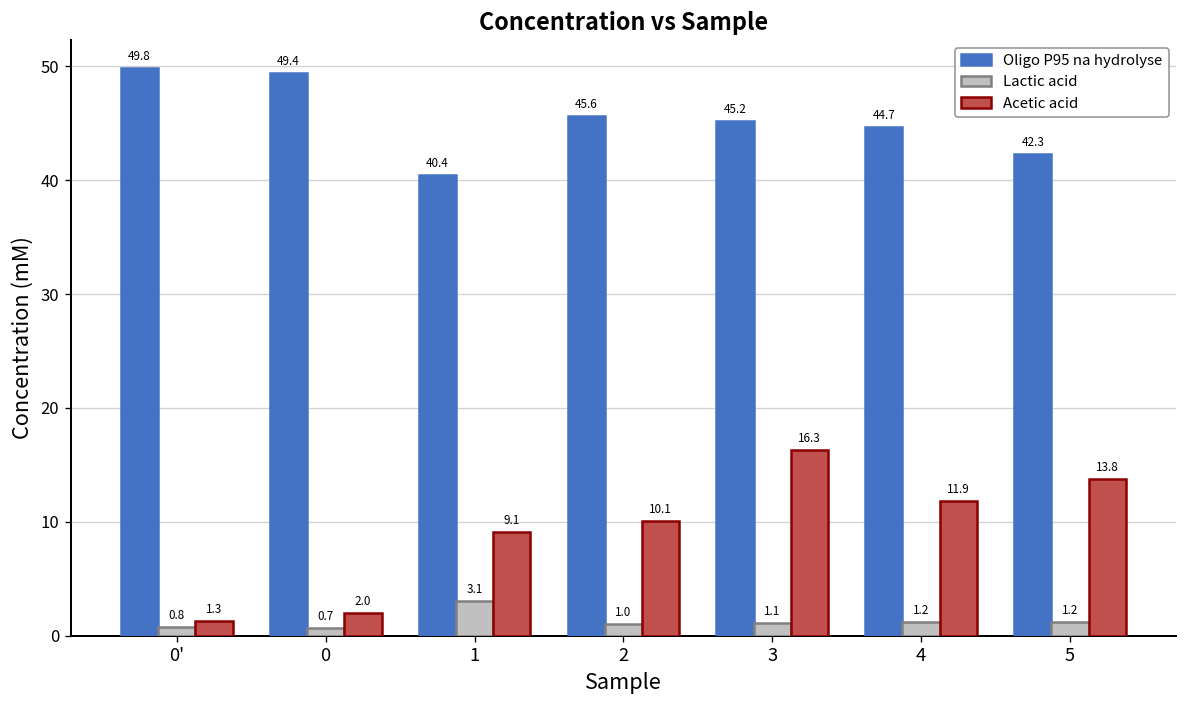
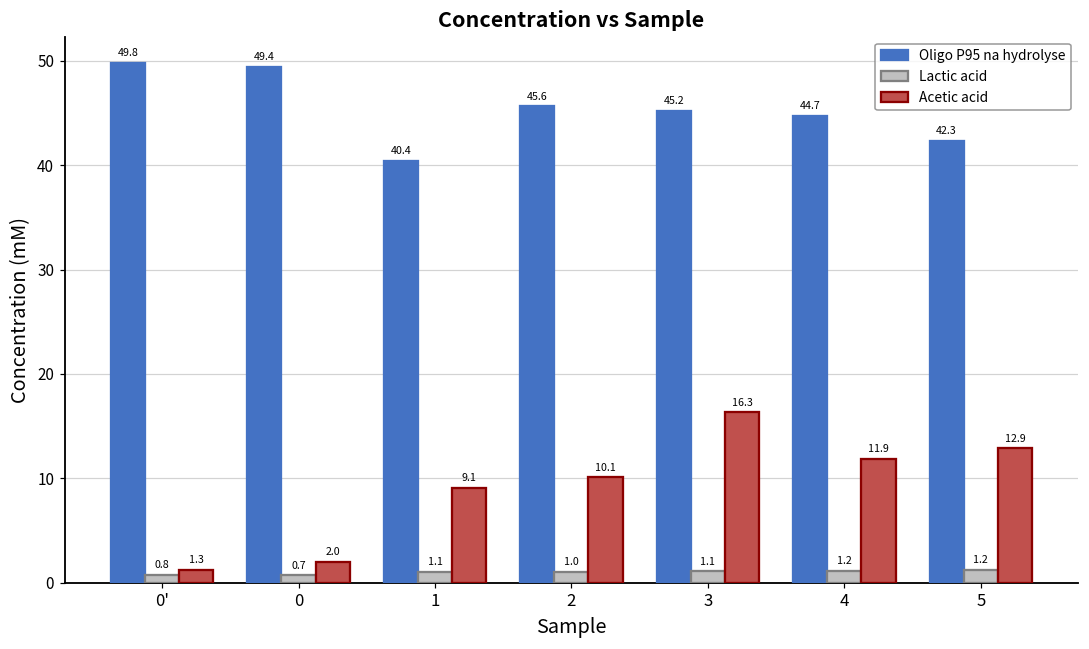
  {
    "Oligo P95 na hydrolyse": {
      "0'": 49.8,
      "0": 49.4,
      "1": 40.4,
      "2": 45.6,
      "3": 45.2,
      "4": 44.7,
      "5": 42.3
    },
    "Lactic acid": {
      "0'": 0.8,
      "0": 0.7,
-     "1": 3.1,
+     "1": 1.1,
      "2": 1.0,
      "3": 1.1,
      "4": 1.2,
      "5": 1.2
    },
    "Acetic acid": {
      "0'": 1.3,
      "0": 2.0,
      "1": 9.1,
      "2": 10.1,
      "3": 16.3,
      "4": 11.9,
-     "5": 13.8
+     "5": 12.9
    }
  }
